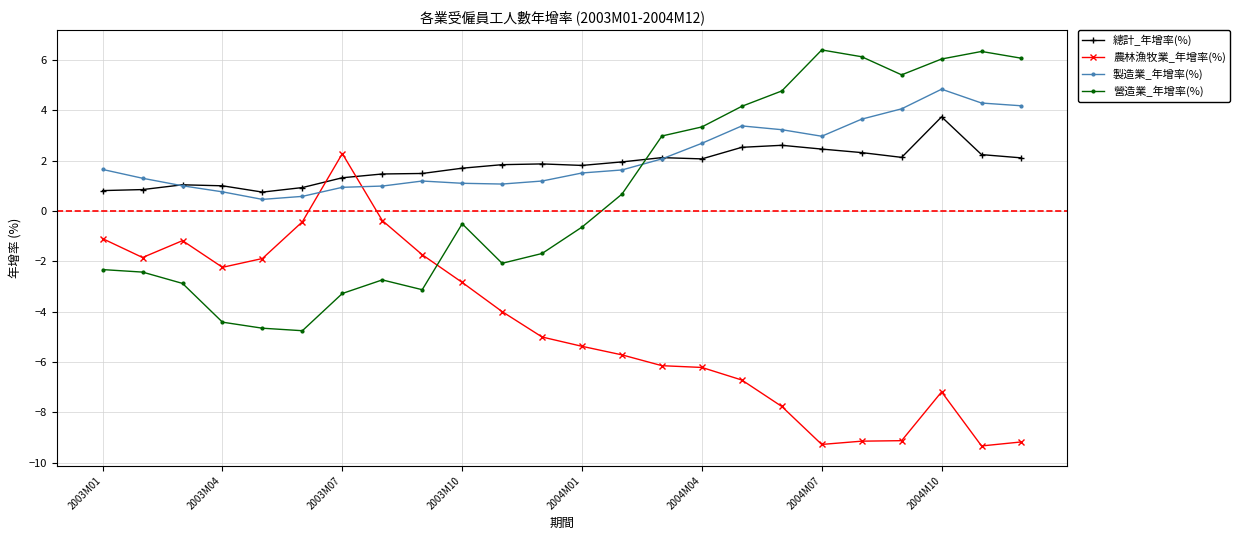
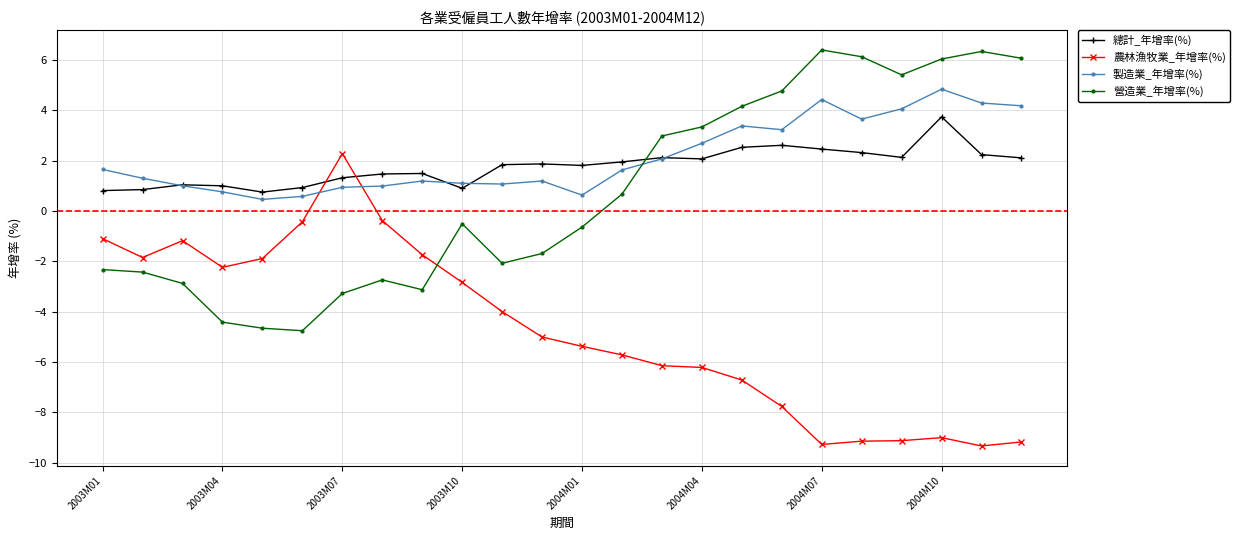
  {
    "總計_年增率(%)": {
      "2003M01": 0.8,
      "2003M04": 1.0,
      "2003M07": 1.3,
-     "2003M10": 1.7,
+     "2003M10": 0.9,
      "2004M01": 1.8,
      "2004M04": 2.1,
      "2004M07": 2.5,
      "2004M10": 3.7
    },
    "農林漁牧業_年增率(%)": {
      "2003M01": -1.1,
      "2003M04": -2.2,
      "2003M07": 2.3,
      "2003M10": -2.8,
      "2004M01": -5.4,
      "2004M04": -6.2,
      "2004M07": -9.3,
-     "2004M10": -7.2
+     "2004M10": -9.0
    },
    "製造業_年增率(%)": {
      "2003M01": 1.7,
      "2003M04": 0.8,
      "2003M07": 0.9,
      "2003M10": 1.1,
-     "2004M01": 1.5,
+     "2004M01": 0.6,
      "2004M04": 2.7,
-     "2004M07": 3.0,
+     "2004M07": 4.4,
      "2004M10": 4.8
    },
    "營造業_年增率(%)": {
      "2003M01": -2.3,
      "2003M04": -4.4,
      "2003M07": -3.3,
      "2003M10": -0.5,
      "2004M01": -0.6,
      "2004M04": 3.3,
      "2004M07": 6.4,
      "2004M10": 6.0
    }
  }
